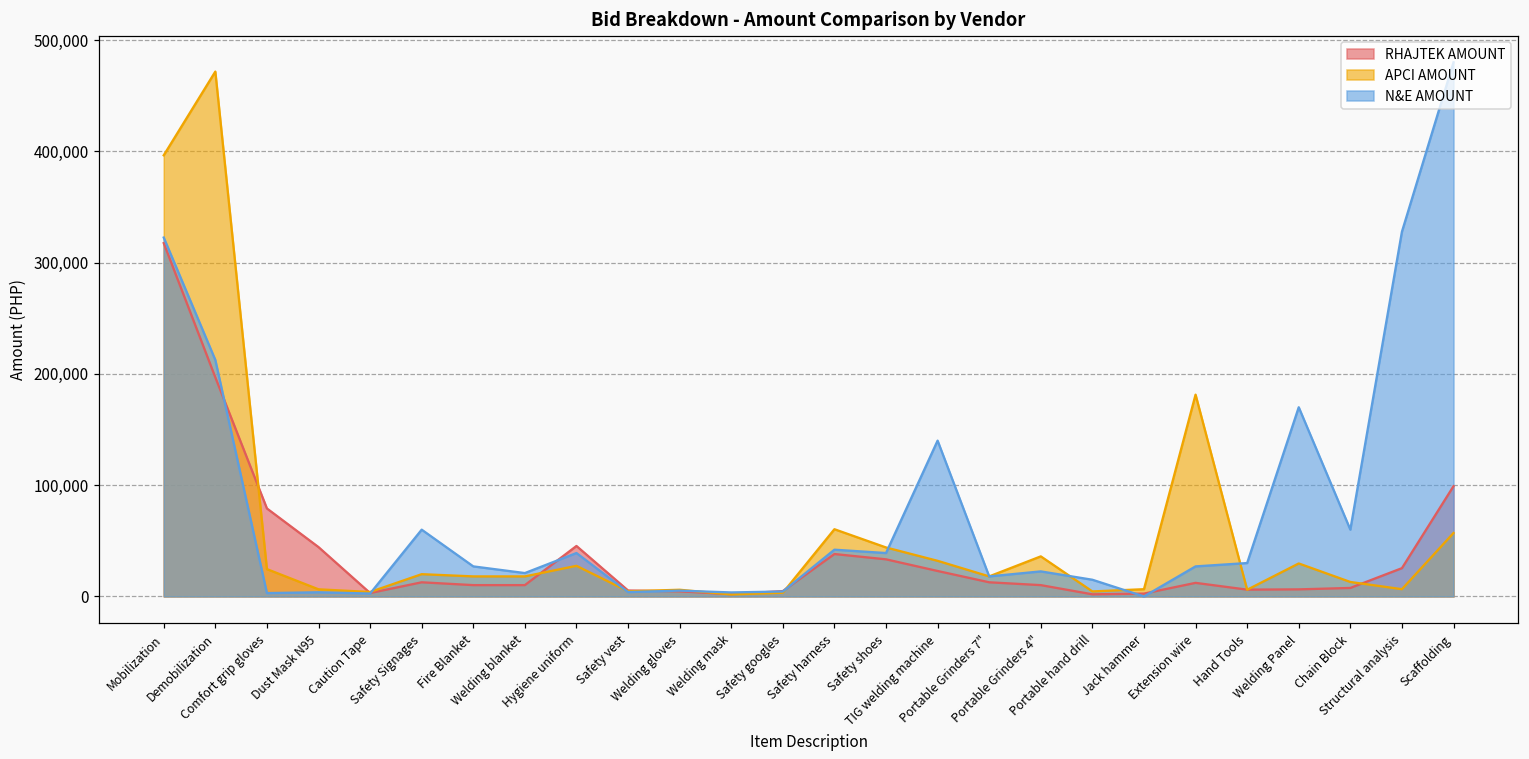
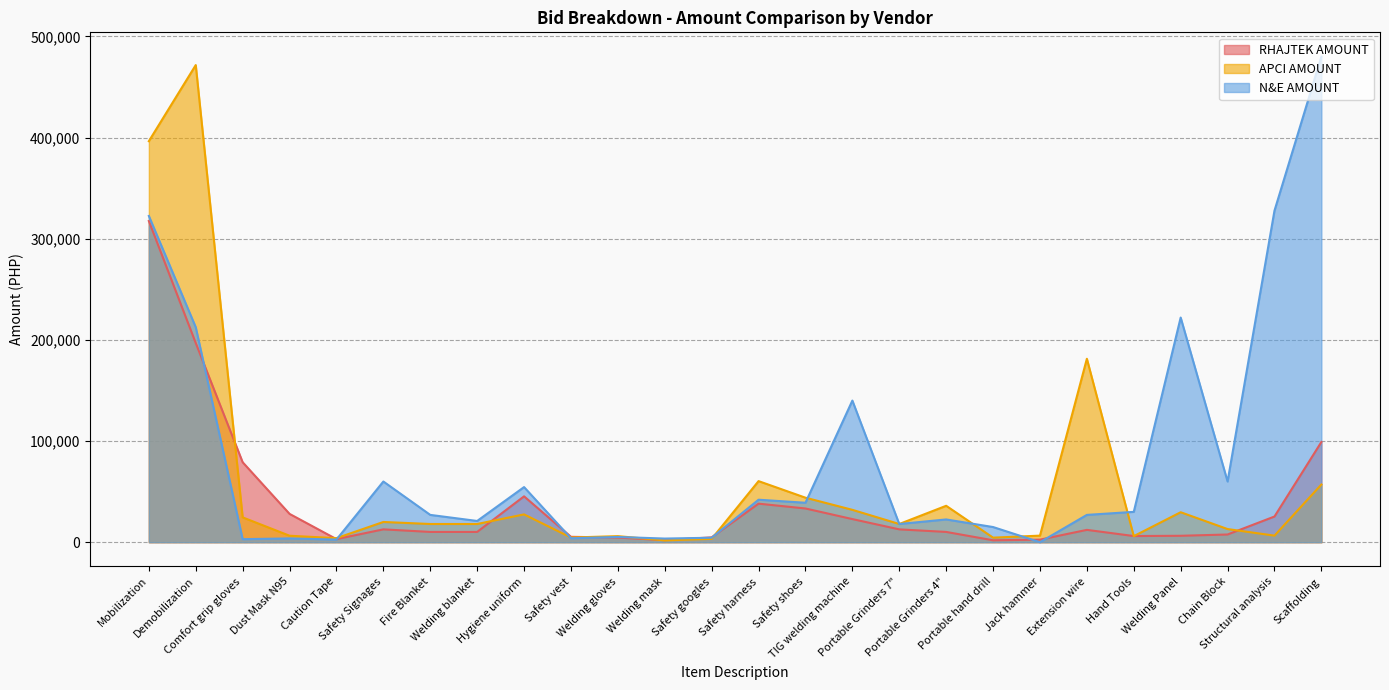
  {
    "RHAJTEK AMOUNT": {
      "Mobilization": "318,000",
      "Demobilization": "197,000",
      "Comfort grip gloves": "79,000",
-     "Dust Mask N95": "44,000",
+     "Dust Mask N95": "28,000",
      "Safety Signages": "13,000",
      "Fire Blanket": "10,000",
      "Welding blanket": "10,000",
      "Hygiene uniform": "45,000",
      "Safety harness": "38,000",
      "Safety shoes": "33,000",
      "TIG welding machine": "23,000",
      "Portable Grinders 7\"": "13,000",
      "Portable Grinders 4\"": "10,000",
      "Portable hand drill": "2,000",
      "Jack hammer": "3,000",
      "Extension wire": "12,000",
      "Welding Panel": "6,000",
      "Chain Block": "8,000",
      "Structural analysis": "25,000",
      "Scaffolding": "99,000"
    },
    "APCI AMOUNT": {
      "Mobilization": "396,000",
      "Demobilization": "472,000",
      "Comfort grip gloves": "25,000",
      "Dust Mask N95": "6,000",
      "Safety Signages": "20,000",
      "Fire Blanket": "18,000",
      "Welding blanket": "18,000",
      "Hygiene uniform": "28,000",
      "Safety harness": "60,000",
      "Safety shoes": "44,000",
      "TIG welding machine": "32,000",
      "Portable Grinders 4\"": "36,000",
      "Portable hand drill": "5,000",
      "Jack hammer": "7,000",
      "Extension wire": "181,000",
      "Welding Panel": "30,000",
      "Chain Block": "13,000",
      "Structural analysis": "7,000",
      "Scaffolding": "57,000"
    },
    "N&E AMOUNT": {
      "Mobilization": "323,000",
      "Demobilization": "213,000",
      "Comfort grip gloves": "3,000",
      "Dust Mask N95": "4,000",
      "Safety Signages": "60,000",
      "Fire Blanket": "27,000",
      "Welding blanket": "21,000",
-     "Hygiene uniform": "39,000",
+     "Hygiene uniform": "54,000",
      "Safety harness": "42,000",
      "Safety shoes": "39,000",
      "TIG welding machine": "140,000",
      "Portable Grinders 4\"": "23,000",
      "Portable hand drill": "15,000",
      "Jack hammer": "0",
      "Extension wire": "27,000",
      "Hand Tools": "30,000",
-     "Welding Panel": "170,000",
+     "Welding Panel": "222,000",
      "Chain Block": "60,000",
      "Structural analysis": "328,000"
    }
  }
